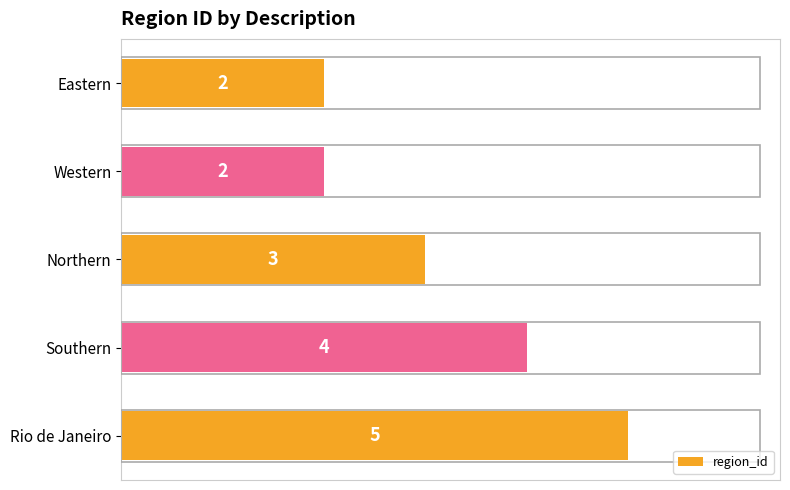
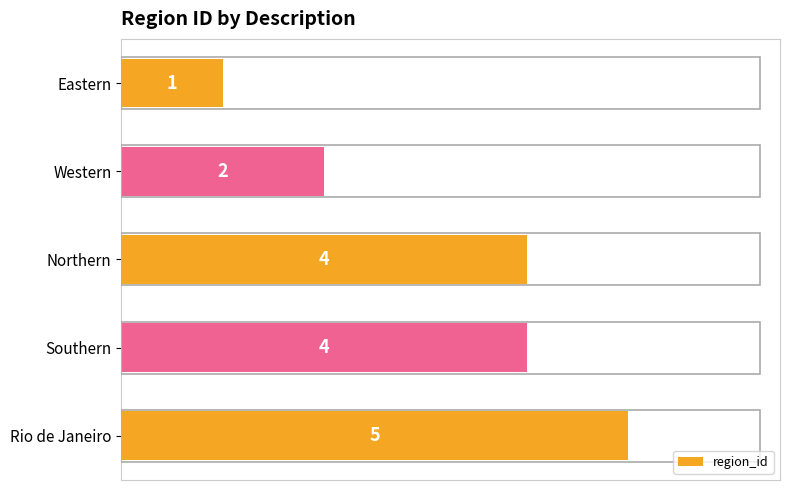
  {
-   "Eastern": 2,
+   "Eastern": 1,
    "Western": 2,
-   "Northern": 3,
+   "Northern": 4,
    "Southern": 4,
    "Rio de Janeiro": 5
  }
